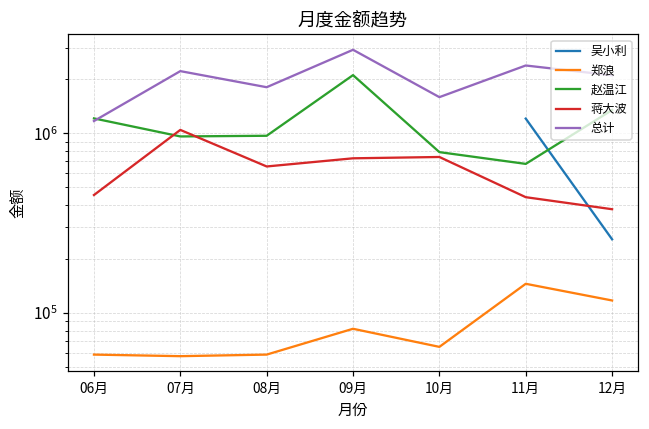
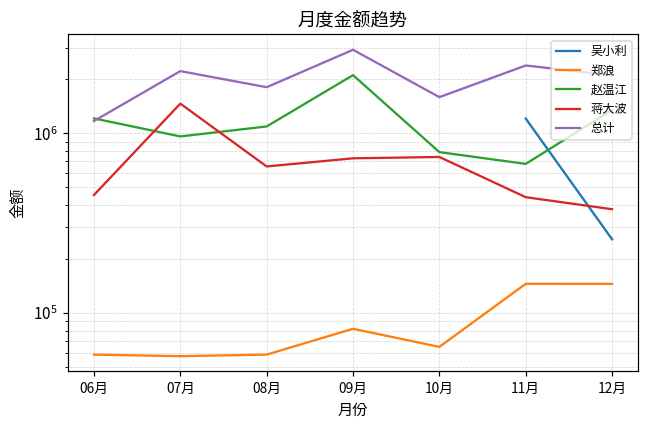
  {
    "吴小利": {
      "06月": 480000,
      "11月": 1200000,
      "12月": 260000
    },
    "郑浪": {
      "06月": 59000,
      "07月": 58000,
      "08月": 59000,
      "09月": 80000,
      "10月": 65000,
      "11月": 150000,
-     "12月": 120000
+     "12月": 150000
    },
    "赵温江": {
      "07月": 1000000,
-     "08月": 1000000,
+     "08月": 1100000,
      "09月": 2100000,
      "10月": 800000,
      "11月": 680000
    },
    "蒋大波": {
      "06月": 450000,
-     "07月": 1000000,
+     "07月": 1500000,
      "08月": 650000,
      "09月": 700000,
      "10月": 700000,
      "11月": 440000,
      "12月": 380000
    },
    "总计": {
      "07月": 2200000,
      "08月": 1800000,
      "09月": 2900000,
      "10月": 1600000,
      "11月": 2400000
    }
  }
